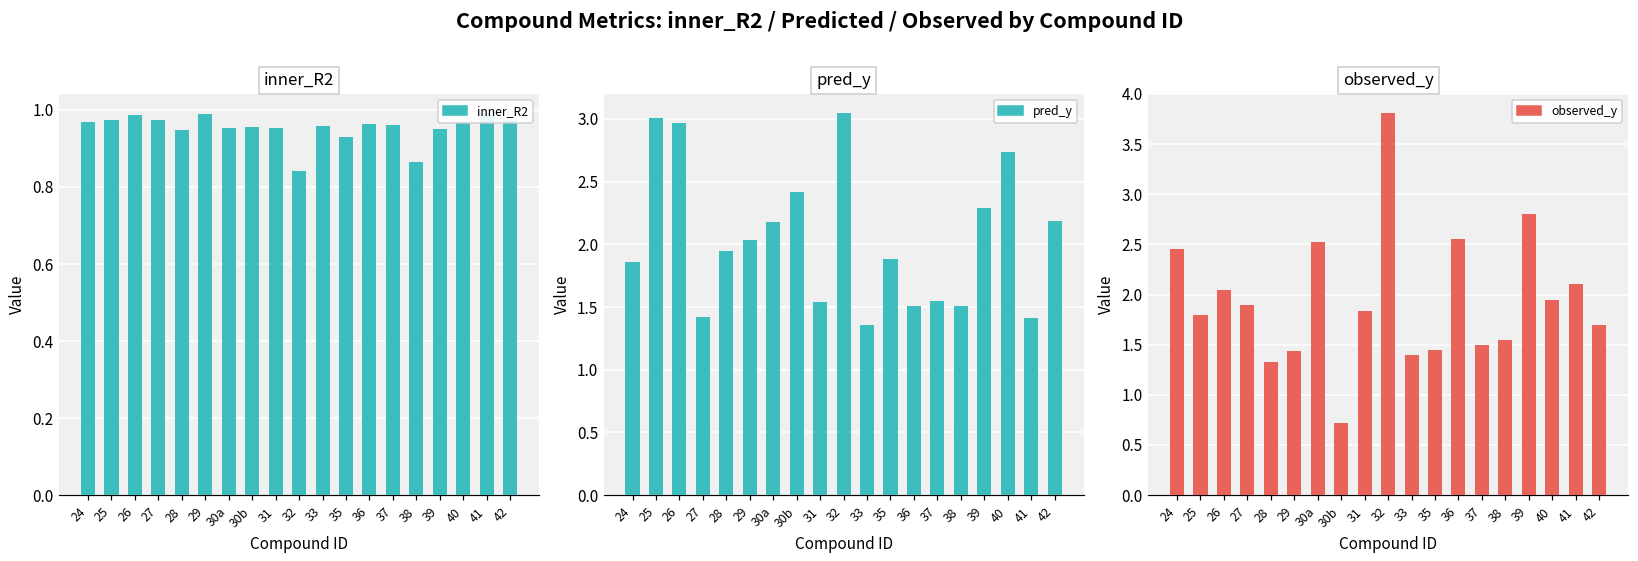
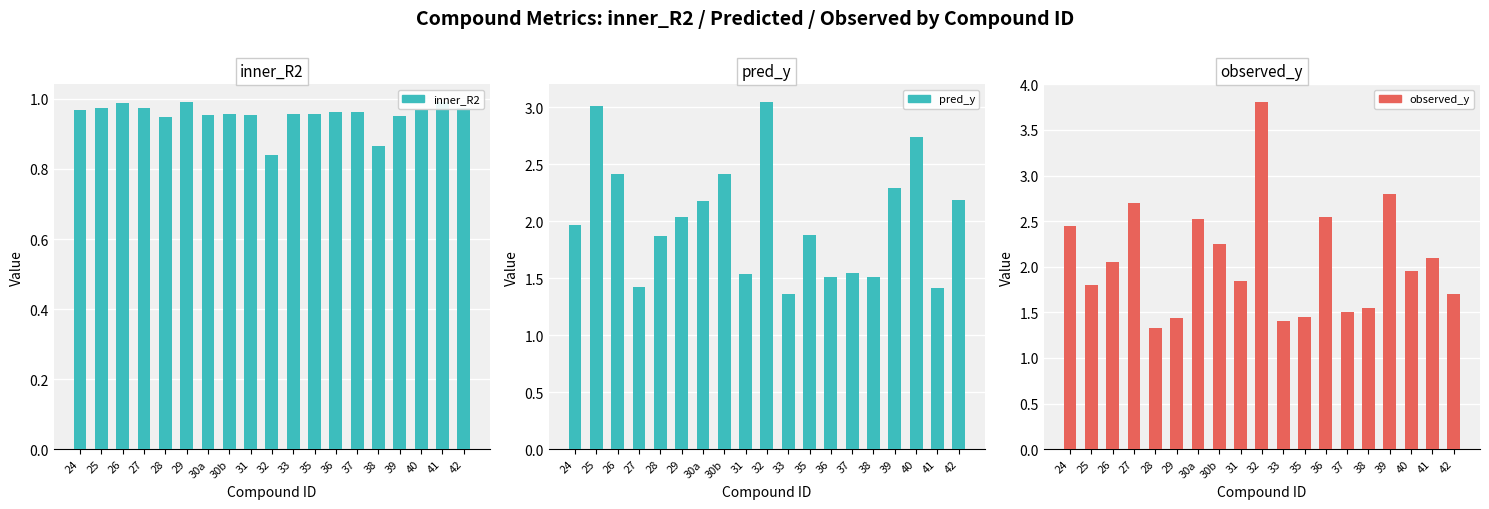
  {
    "inner_R2": {
      "24": 0.97,
      "25": 0.97,
      "26": 0.99,
      "27": 0.97,
      "28": 0.95,
      "29": 0.99,
      "30a": 0.95,
      "30b": 0.96,
      "31": 0.95,
      "32": 0.84,
      "33": 0.96,
-     "35": 0.93,
+     "35": 0.96,
      "36": 0.96,
      "37": 0.96,
      "38": 0.86,
      "39": 0.95,
      "40": 0.97
    },
    "pred_y": {
-     "24": 1.86,
+     "24": 1.97,
      "25": 3.01,
-     "26": 2.97,
+     "26": 2.42,
      "27": 1.42,
-     "28": 1.95,
+     "28": 1.87,
      "29": 2.04,
      "30a": 2.18,
      "30b": 2.42,
      "31": 1.54,
      "32": 3.05,
      "33": 1.36,
      "35": 1.88,
      "36": 1.51,
      "37": 1.55,
      "38": 1.51,
      "39": 2.29,
      "40": 2.74,
      "41": 1.41,
      "42": 2.19
    },
    "observed_y": {
      "24": 2.5,
      "25": 1.8,
      "26": 2.1,
-     "27": 1.9,
+     "27": 2.7,
      "28": 1.3,
      "29": 1.4,
      "30a": 2.5,
-     "30b": 0.7,
+     "30b": 2.3,
      "31": 1.8,
      "32": 3.8,
      "33": 1.4,
      "35": 1.5,
      "36": 2.6,
      "37": 1.5,
      "38": 1.6,
      "39": 2.8,
      "40": 2.0,
      "41": 2.1,
      "42": 1.7
    }
  }
